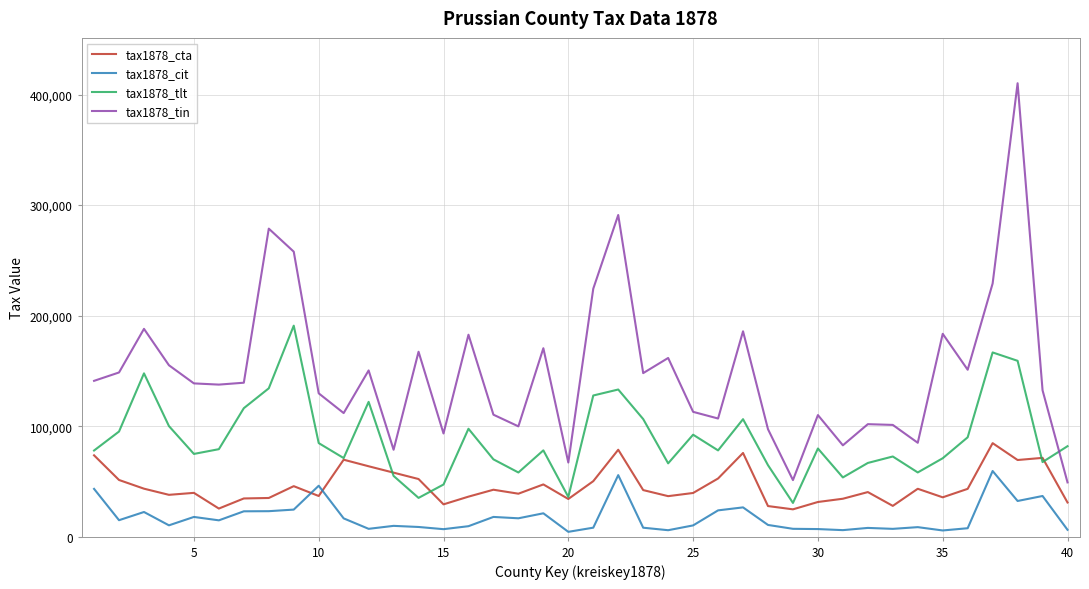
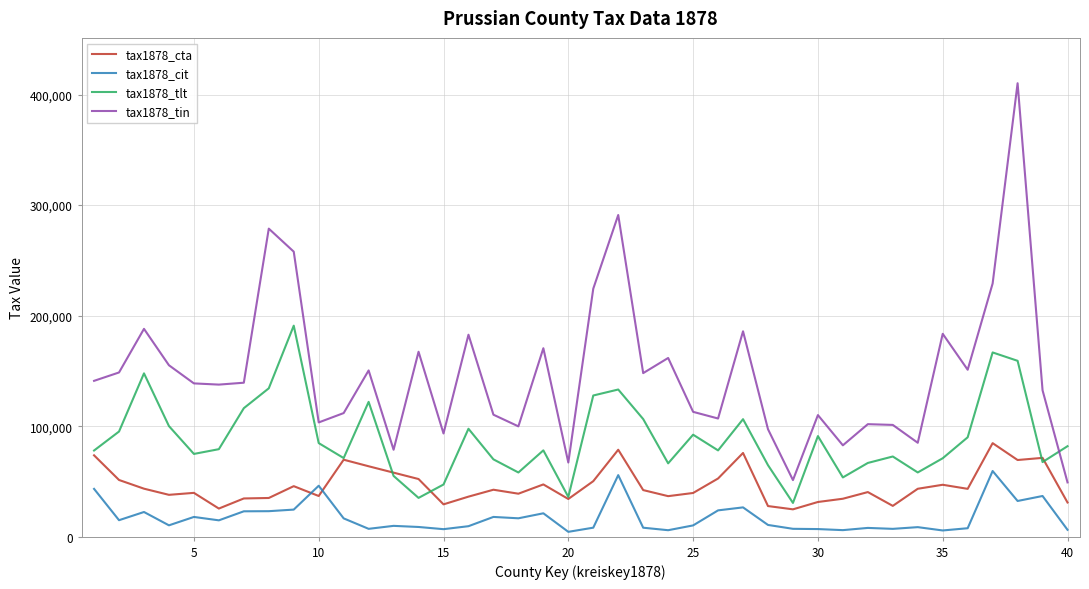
  {
    "tax1878_cta": {
      "5": "40,000",
      "10": "37,000",
      "15": "29,000",
      "25": "40,000",
      "30": "31,000",
-     "35": "36,000",
+     "35": "47,000",
      "40": "31,000"
    },
    "tax1878_cit": {
      "5": "18,000",
      "10": "46,000",
      "15": "7,000",
      "20": "4,000",
      "25": "10,000",
      "30": "7,000",
      "35": "6,000",
      "40": "6,000"
    },
    "tax1878_tlt": {
      "5": "75,000",
      "10": "85,000",
      "15": "47,000",
      "25": "92,000",
-     "30": "80,000",
+     "30": "91,000",
      "35": "71,000",
      "40": "82,000"
    },
    "tax1878_tin": {
      "5": "139,000",
-     "10": "130,000",
+     "10": "103,000",
      "15": "93,000",
      "20": "67,000",
      "25": "113,000",
      "30": "110,000",
      "35": "184,000",
      "40": "49,000"
    }
  }
